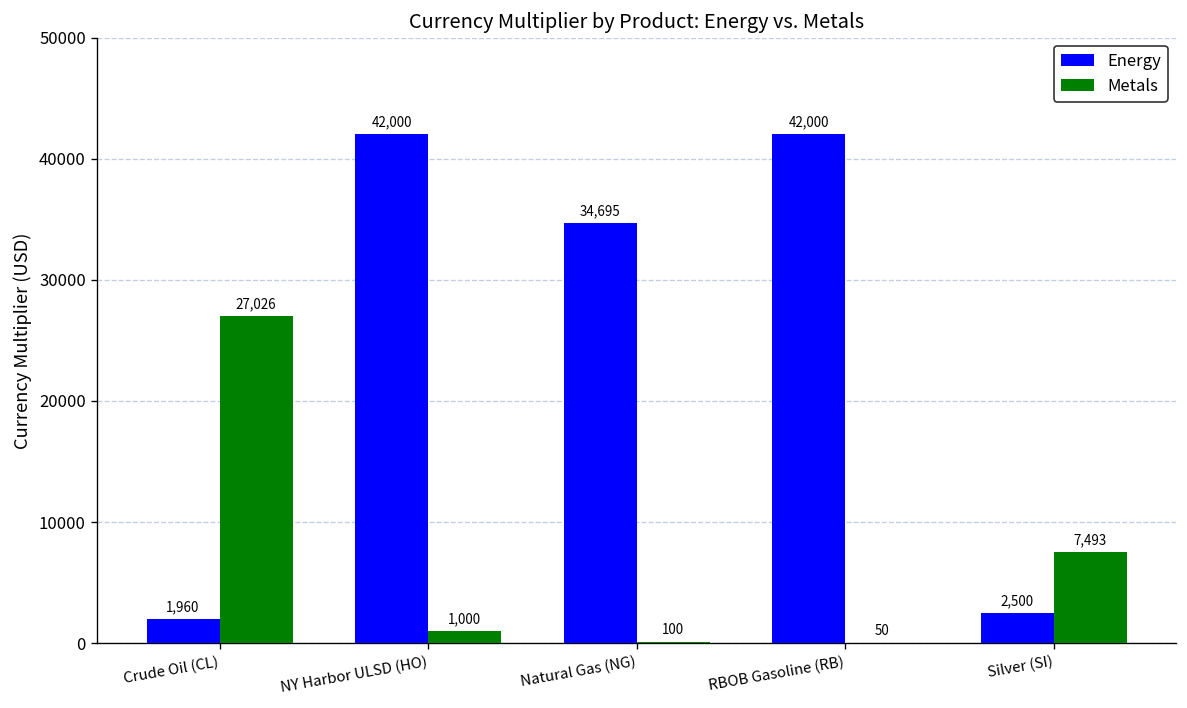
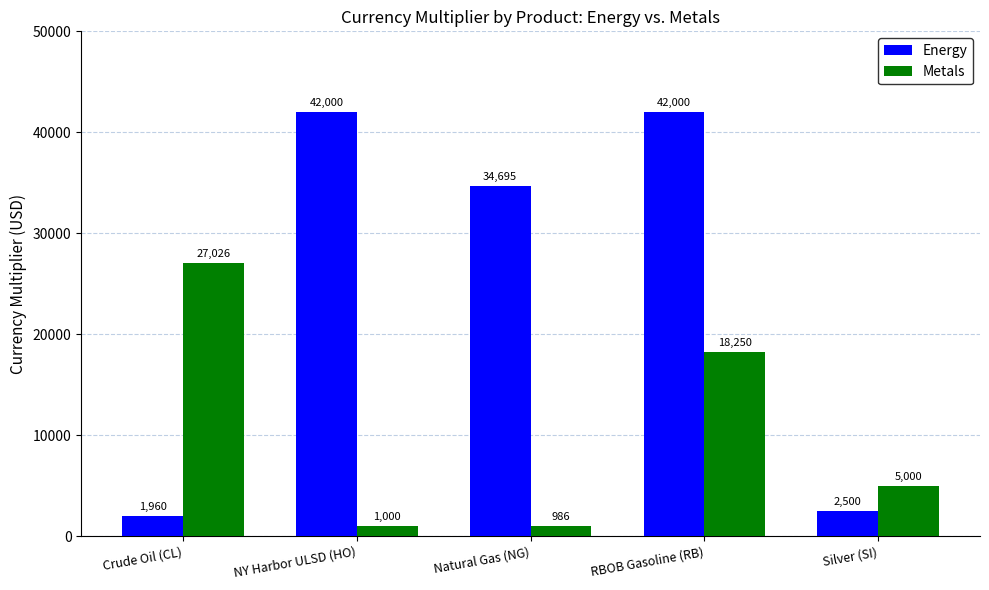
  {
    "Energy": {
      "Crude Oil (CL)": "1,960",
      "NY Harbor ULSD (HO)": "42,000",
      "Natural Gas (NG)": "34,695",
      "RBOB Gasoline (RB)": "42,000",
      "Silver (SI)": "2,500"
    },
    "Metals": {
      "Crude Oil (CL)": "27,026",
      "NY Harbor ULSD (HO)": "1,000",
-     "Natural Gas (NG)": "100",
-     "RBOB Gasoline (RB)": "50",
-     "Silver (SI)": "7,493"
+     "Natural Gas (NG)": "986",
+     "RBOB Gasoline (RB)": "18,250",
+     "Silver (SI)": "5,000"
    }
  }
